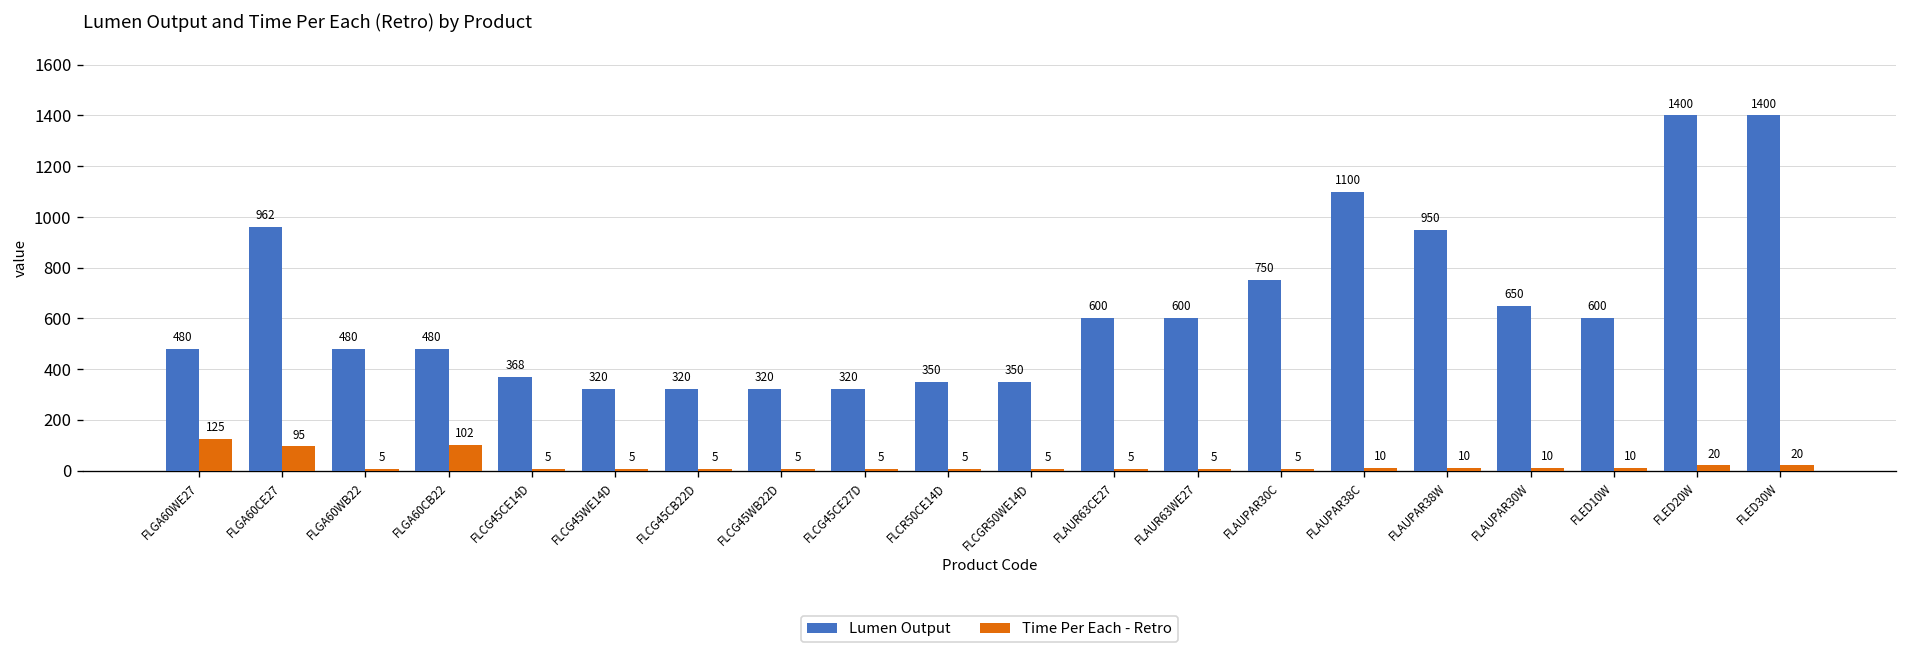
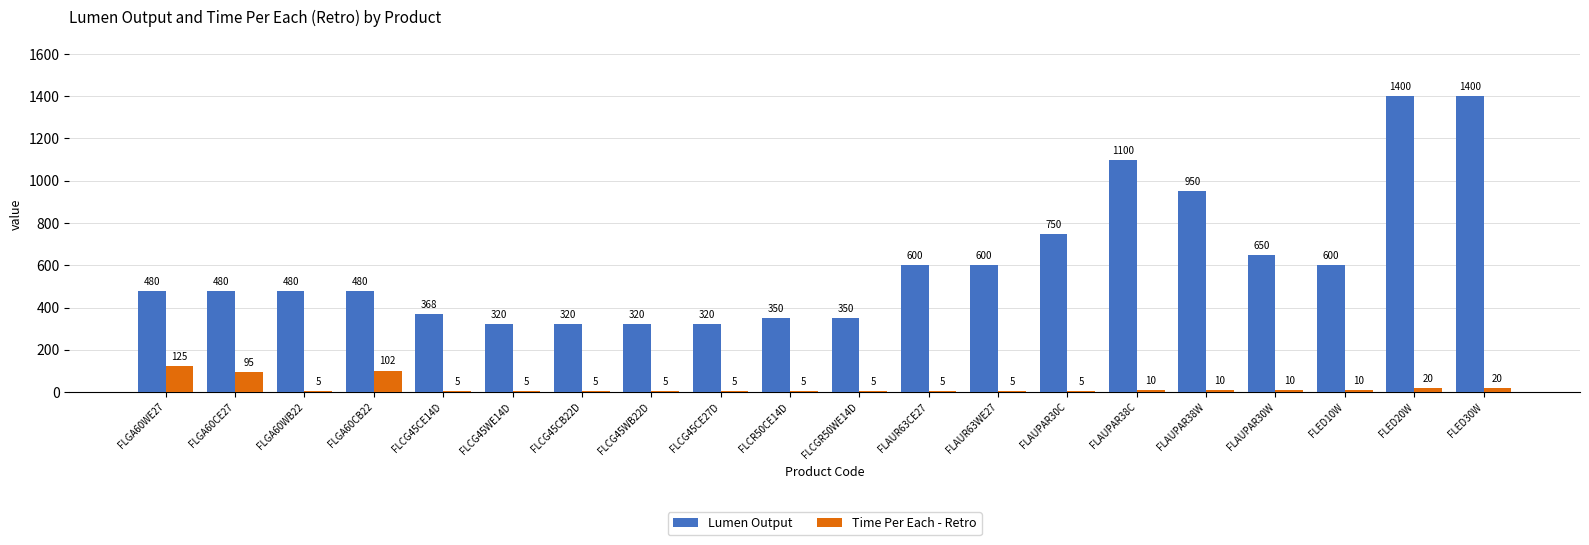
  {
    "Lumen Output": {
      "FLGA60WE27": 480,
-     "FLGA60CE27": 962,
+     "FLGA60CE27": 480,
      "FLGA60WB22": 480,
      "FLGA60CB22": 480,
      "FLCG45CE14D": 368,
      "FLCG45WE14D": 320,
      "FLCG45CB22D": 320,
      "FLCG45WB22D": 320,
      "FLCG45CE27D": 320,
      "FLCR50CE14D": 350,
      "FLCGR50WE14D": 350,
      "FLAUR63CE27": 600,
      "FLAUR63WE27": 600,
      "FLAUPAR30C": 750,
      "FLAUPAR38C": 1100,
      "FLAUPAR38W": 950,
      "FLAUPAR30W": 650,
      "FLED10W": 600,
      "FLED20W": 1400,
      "FLED30W": 1400
    },
    "Time Per Each - Retro": {
      "FLGA60WE27": 125,
      "FLGA60CE27": 95,
      "FLGA60WB22": 5,
      "FLGA60CB22": 102,
      "FLCG45CE14D": 5,
      "FLCG45WE14D": 5,
      "FLCG45CB22D": 5,
      "FLCG45WB22D": 5,
      "FLCG45CE27D": 5,
      "FLCR50CE14D": 5,
      "FLCGR50WE14D": 5,
      "FLAUR63CE27": 5,
      "FLAUR63WE27": 5,
      "FLAUPAR30C": 5,
      "FLAUPAR38C": 10,
      "FLAUPAR38W": 10,
      "FLAUPAR30W": 10,
      "FLED10W": 10,
      "FLED20W": 20,
      "FLED30W": 20
    }
  }
